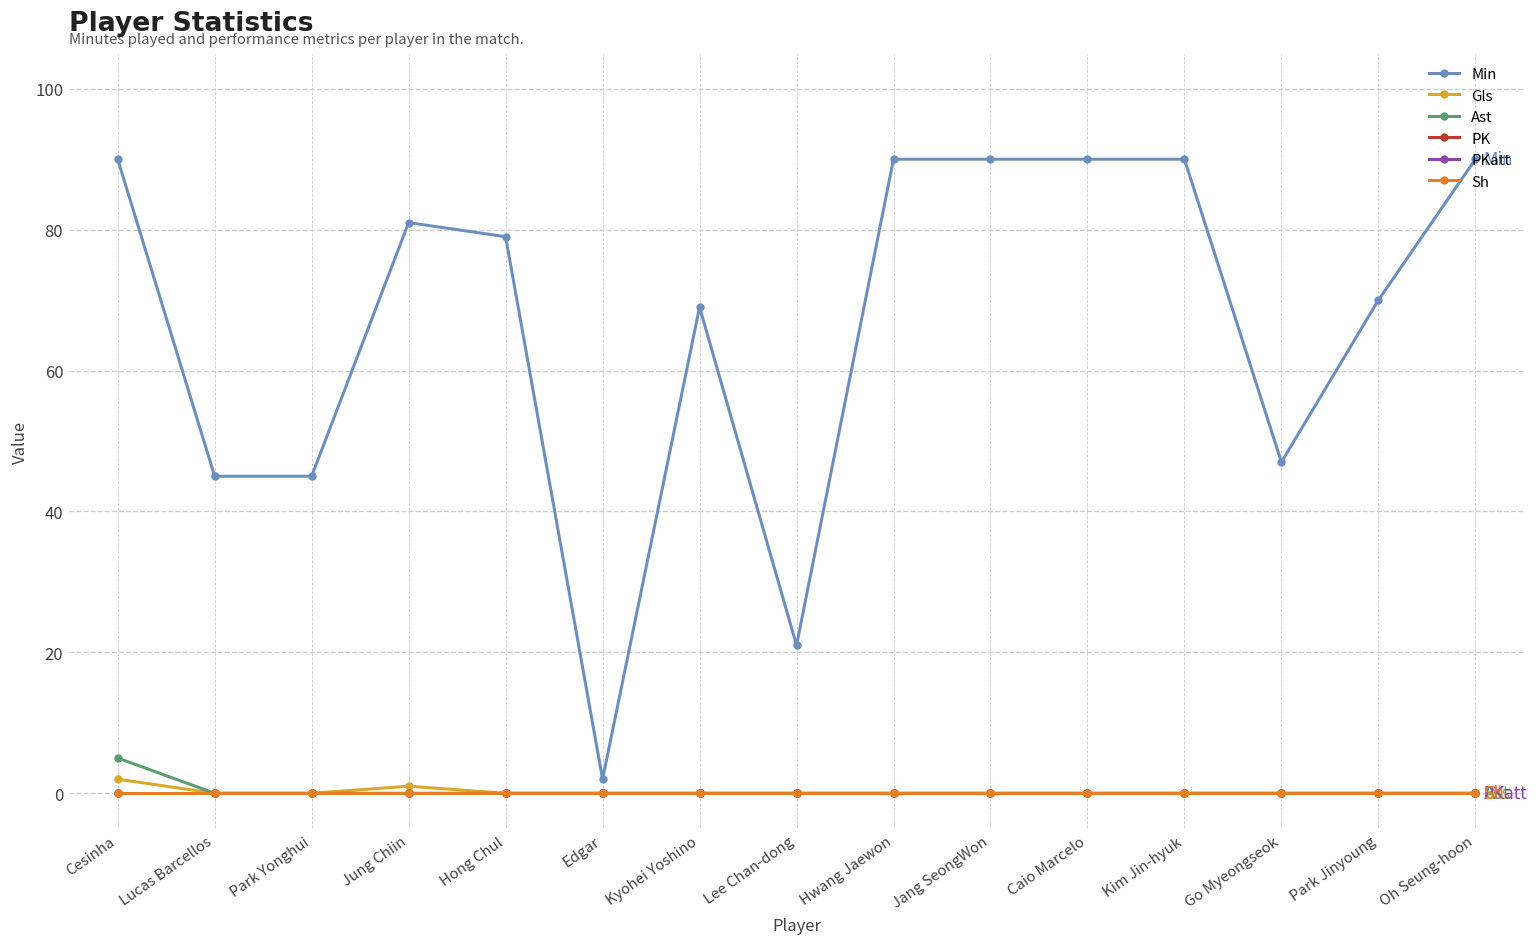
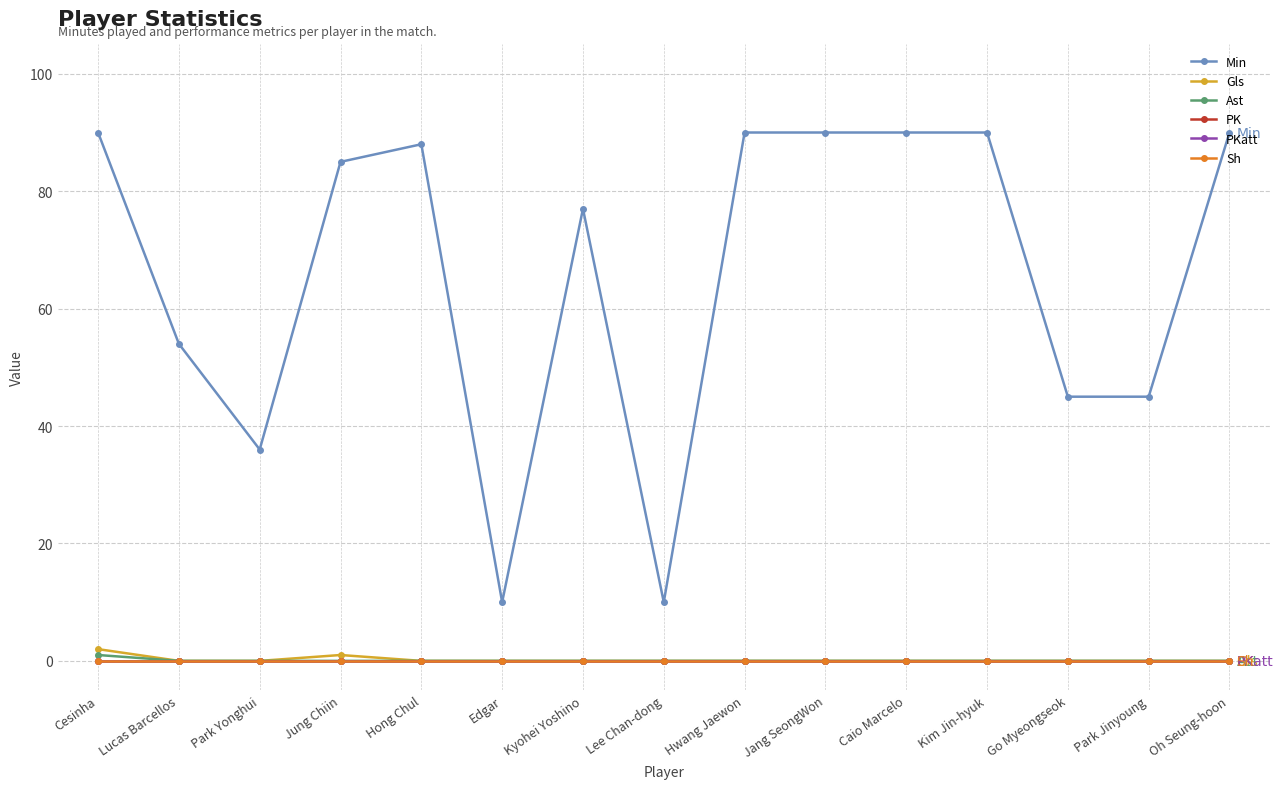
  {
    "Min": {
      "Cesinha": 90,
-     "Lucas Barcellos": 45,
-     "Park Yonghui": 45,
-     "Jung Chiin": 81,
-     "Hong Chul": 79,
-     "Edgar": 2,
-     "Kyohei Yoshino": 69,
-     "Lee Chan-dong": 21,
+     "Lucas Barcellos": 54,
+     "Park Yonghui": 36,
+     "Jung Chiin": 85,
+     "Hong Chul": 88,
+     "Edgar": 10,
+     "Kyohei Yoshino": 77,
+     "Lee Chan-dong": 10,
      "Hwang Jaewon": 90,
      "Jang SeongWon": 90,
      "Caio Marcelo": 90,
      "Kim Jin-hyuk": 90,
-     "Go Myeongseok": 47,
-     "Park Jinyoung": 70,
+     "Go Myeongseok": 45,
+     "Park Jinyoung": 45,
      "Oh Seung-hoon": 90
    },
    "Ast": {
-     "Cesinha": 5
+     "Cesinha": 1
    }
  }
